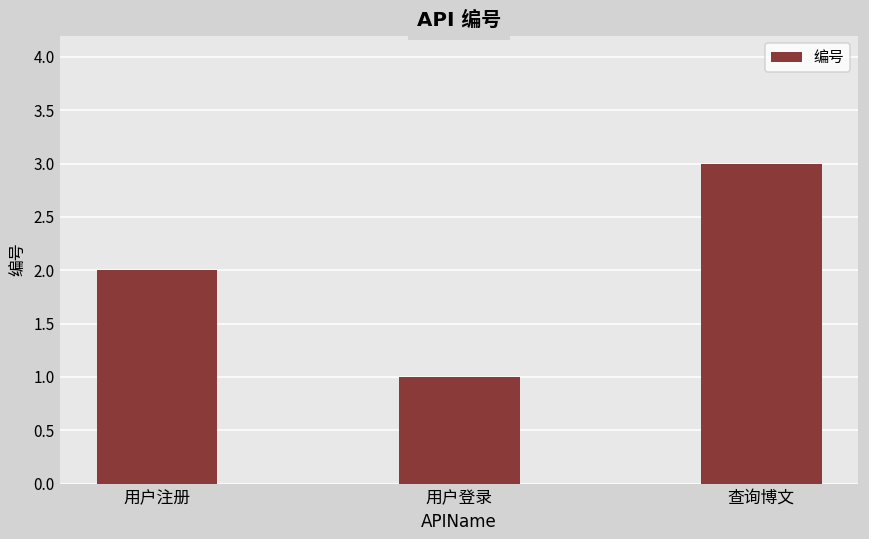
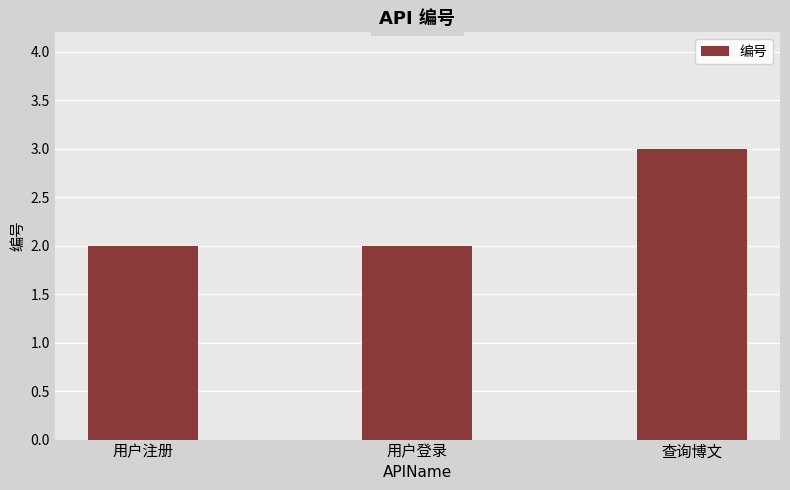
  {
    "用户注册": 2,
-   "用户登录": 1,
+   "用户登录": 2,
    "查询博文": 3
  }
